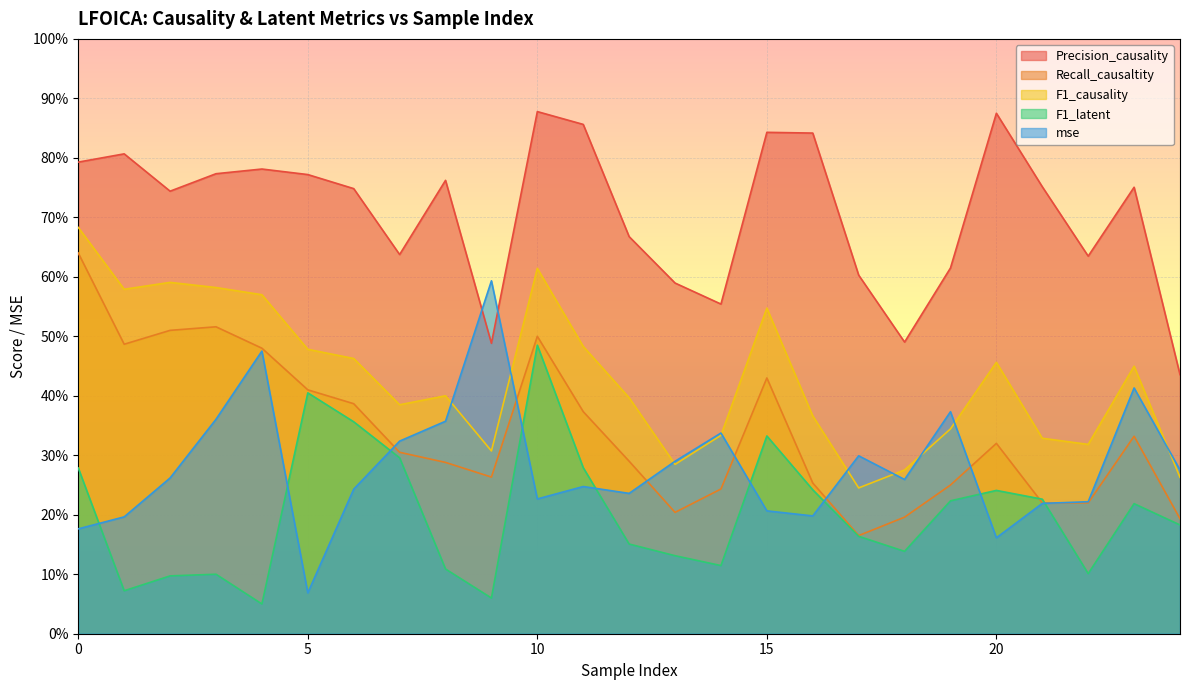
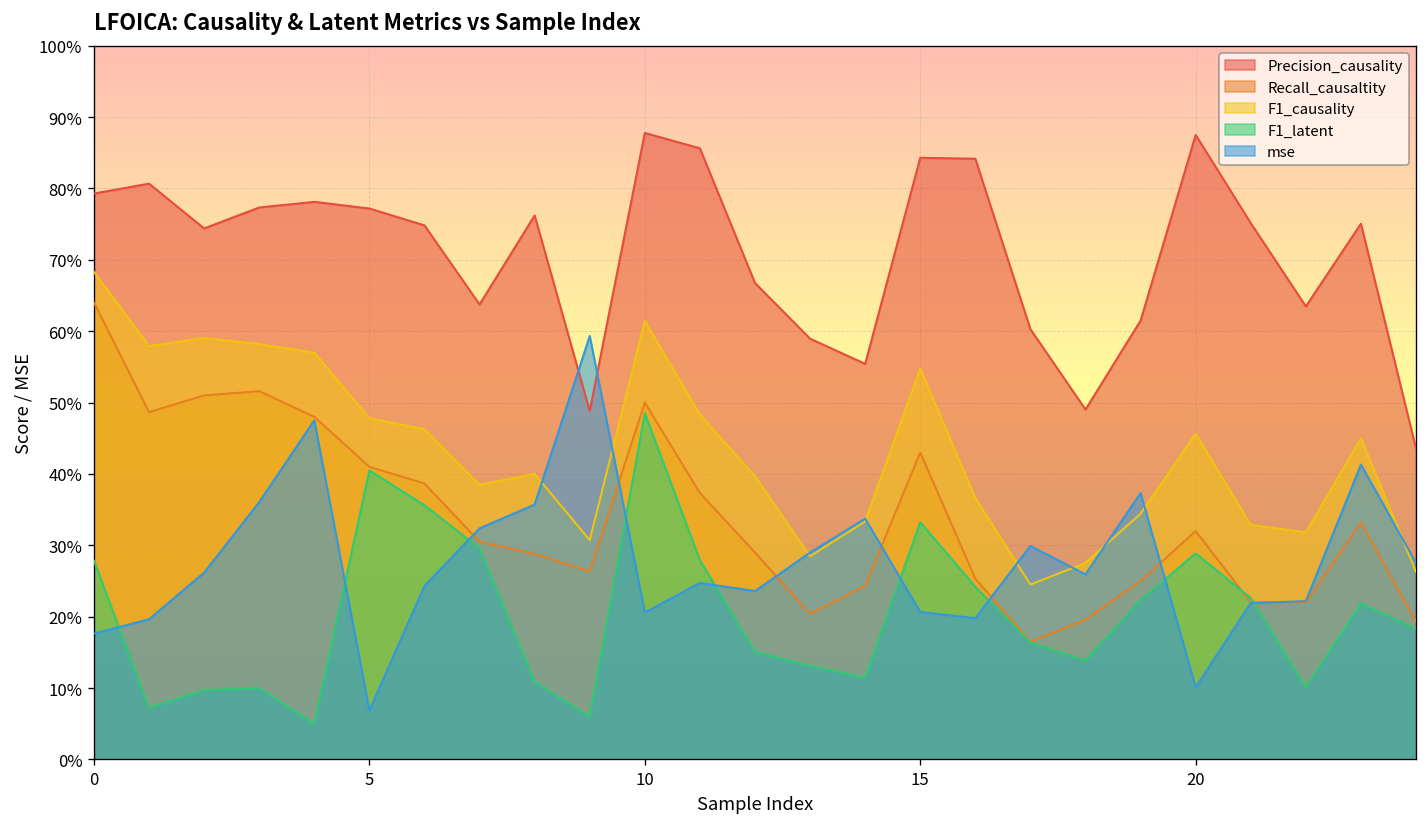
  {
    "F1_causality": {
      "0": "68%",
      "5": "48%",
      "10": "61%",
      "15": "55%",
      "20": "46%"
    },
    "F1_latent": {
      "0": "28%",
      "5": "40%",
      "10": "49%",
      "15": "33%",
-     "20": "24%"
+     "20": "29%"
    },
    "mse": {
      "0": "18%",
      "5": "7%",
-     "10": "23%",
+     "10": "21%",
      "15": "21%",
-     "20": "16%"
+     "20": "10%"
    }
  }
